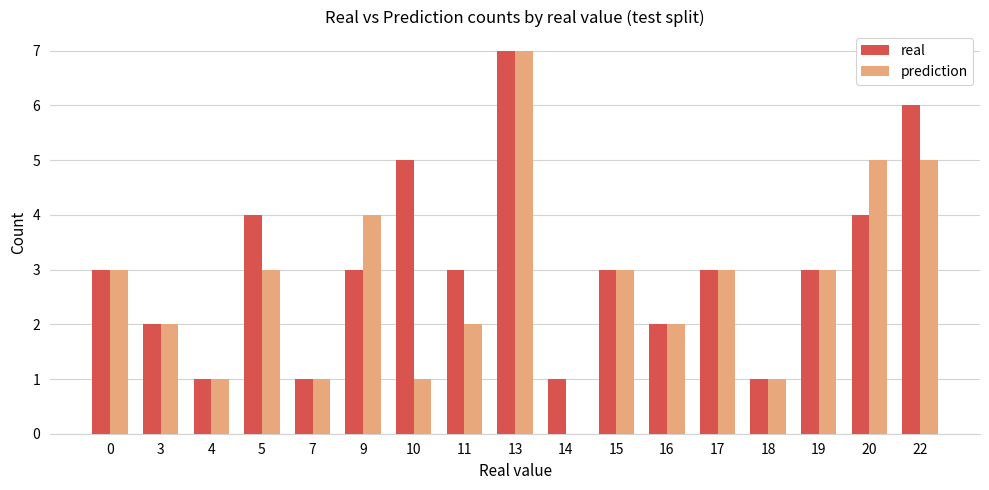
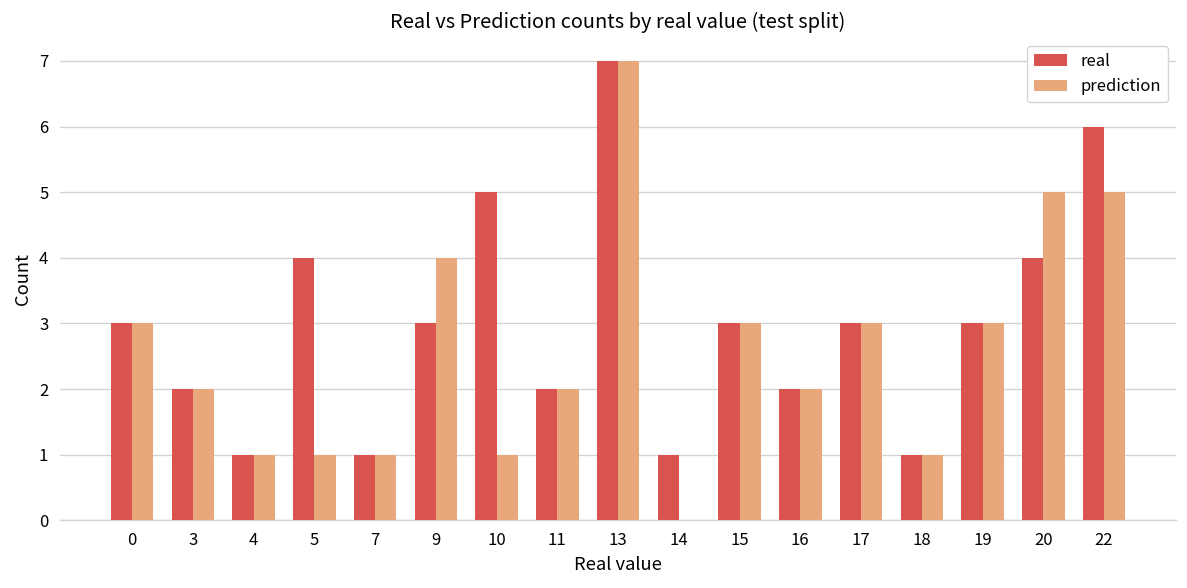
  {
    "real": {
      "0": 3,
      "3": 2,
      "4": 1,
      "5": 4,
      "7": 1,
      "9": 3,
      "10": 5,
-     "11": 3,
+     "11": 2,
      "13": 7,
      "14": 1,
      "15": 3,
      "16": 2,
      "17": 3,
      "18": 1,
      "19": 3,
      "20": 4,
      "22": 6
    },
    "prediction": {
      "0": 3,
      "3": 2,
      "4": 1,
-     "5": 3,
+     "5": 1,
      "7": 1,
      "9": 4,
      "10": 1,
      "11": 2,
      "13": 7,
      "14": 0,
      "15": 3,
      "16": 2,
      "17": 3,
      "18": 1,
      "19": 3,
      "20": 5,
      "22": 5
    }
  }
